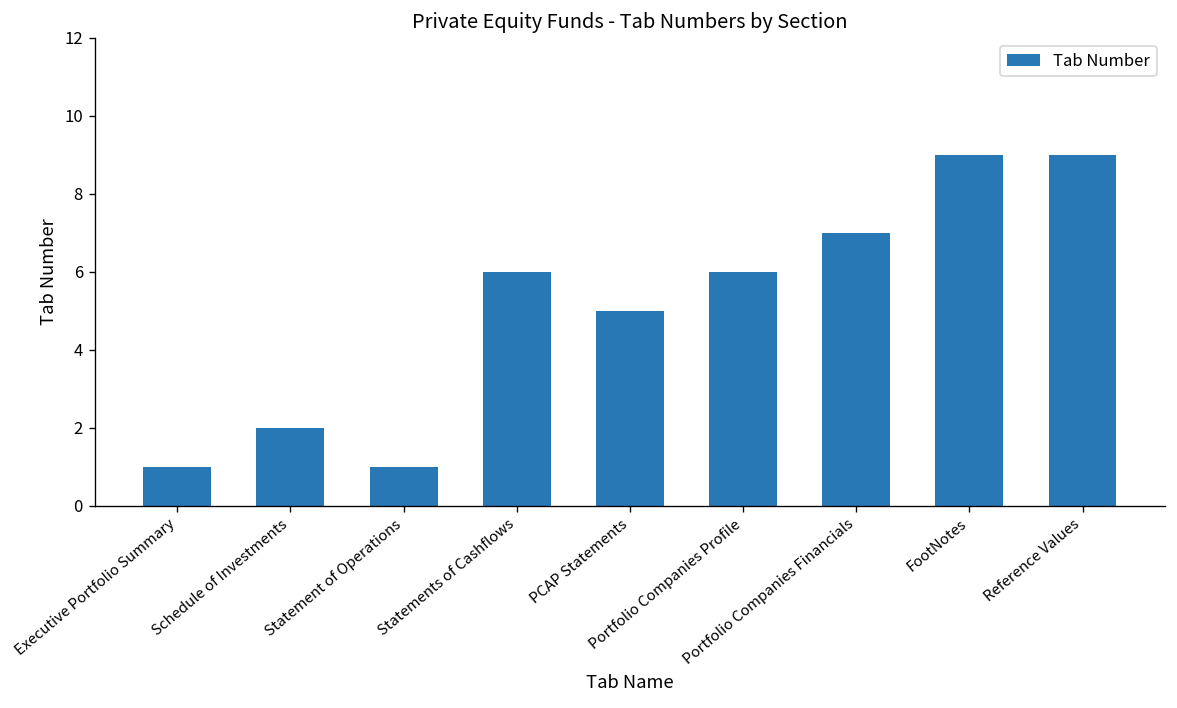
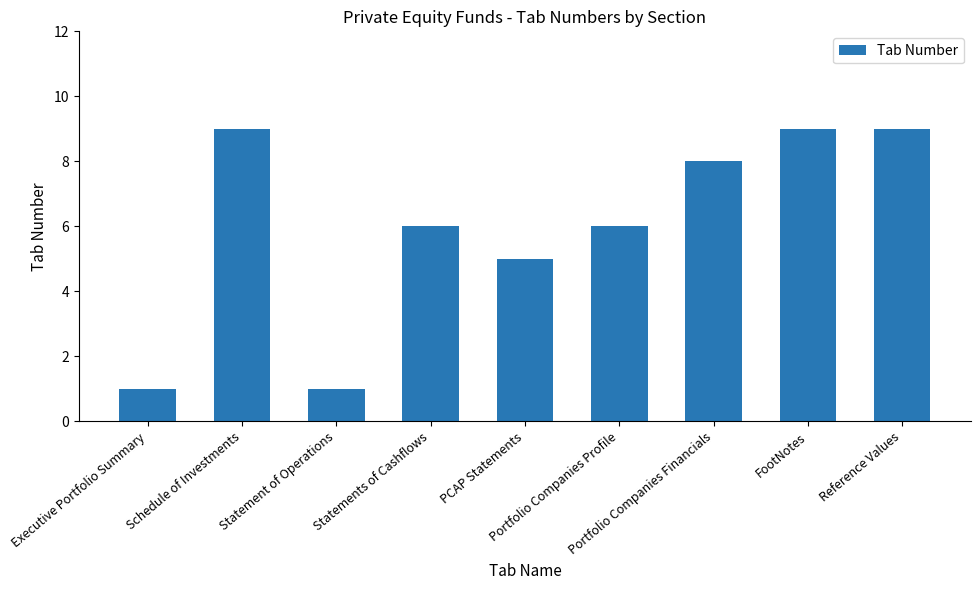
  {
    "Executive Portfolio Summary": 1,
-   "Schedule of Investments": 2,
+   "Schedule of Investments": 9,
    "Statement of Operations": 1,
    "Statements of Cashflows": 6,
    "PCAP Statements": 5,
    "Portfolio Companies Profile": 6,
-   "Portfolio Companies Financials": 7,
+   "Portfolio Companies Financials": 8,
    "FootNotes": 9,
    "Reference Values": 9
  }
